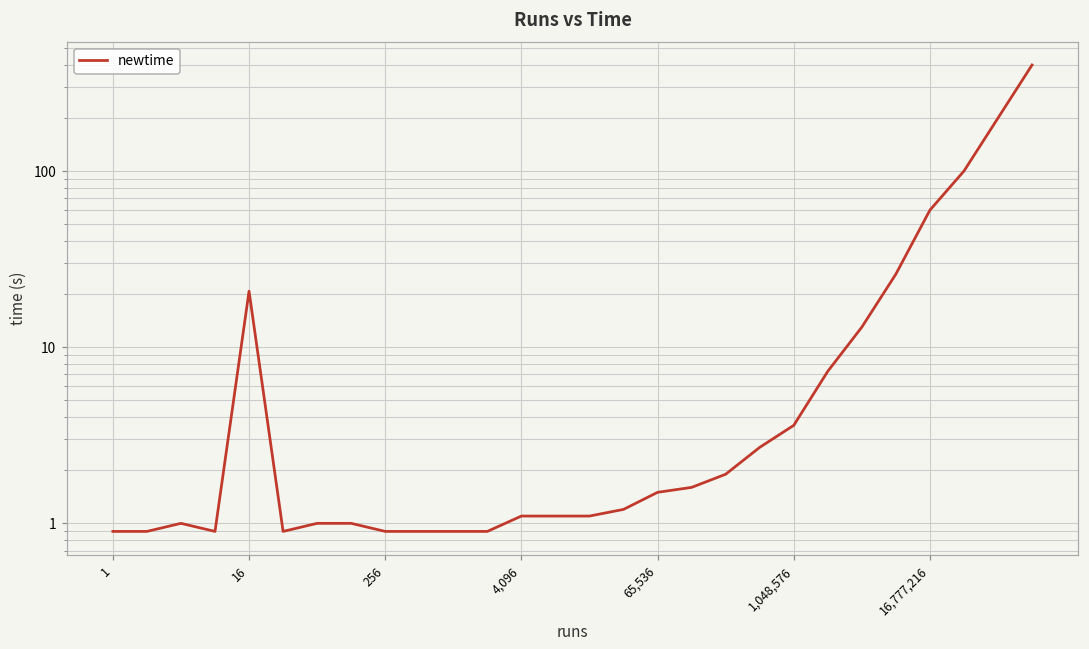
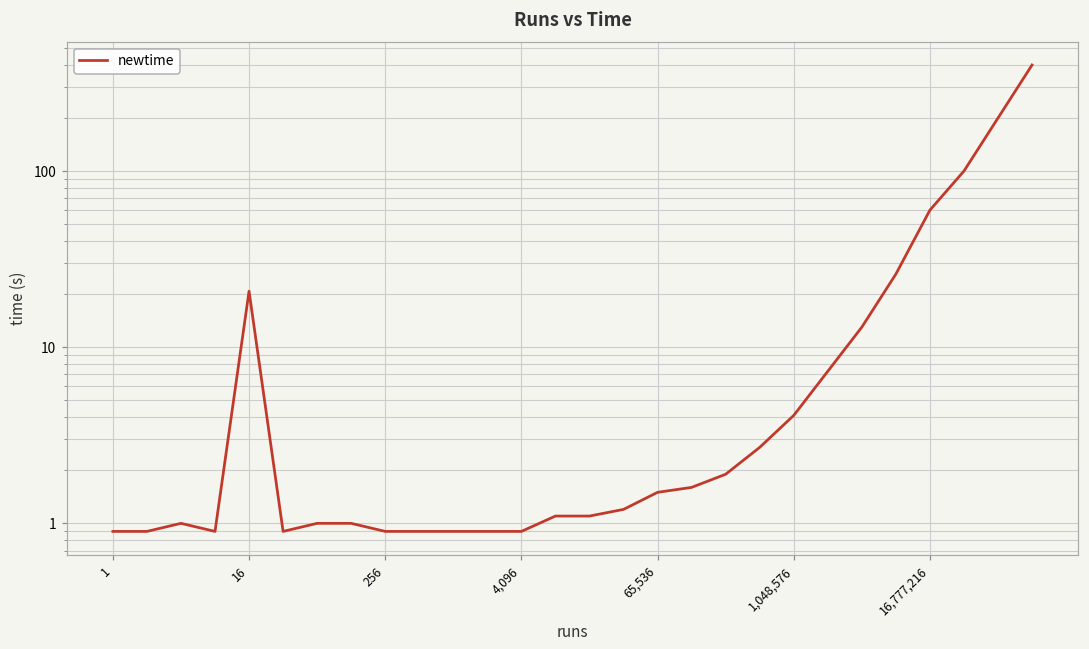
  {
    "1": 0.9,
    "16": 21,
    "256": 0.9,
-   "4,096": 1.1,
+   "4,096": 0.9,
    "65,536": 1.5,
-   "1,048,576": 3.6,
+   "1,048,576": 4.1,
    "16,777,216": 60
  }
